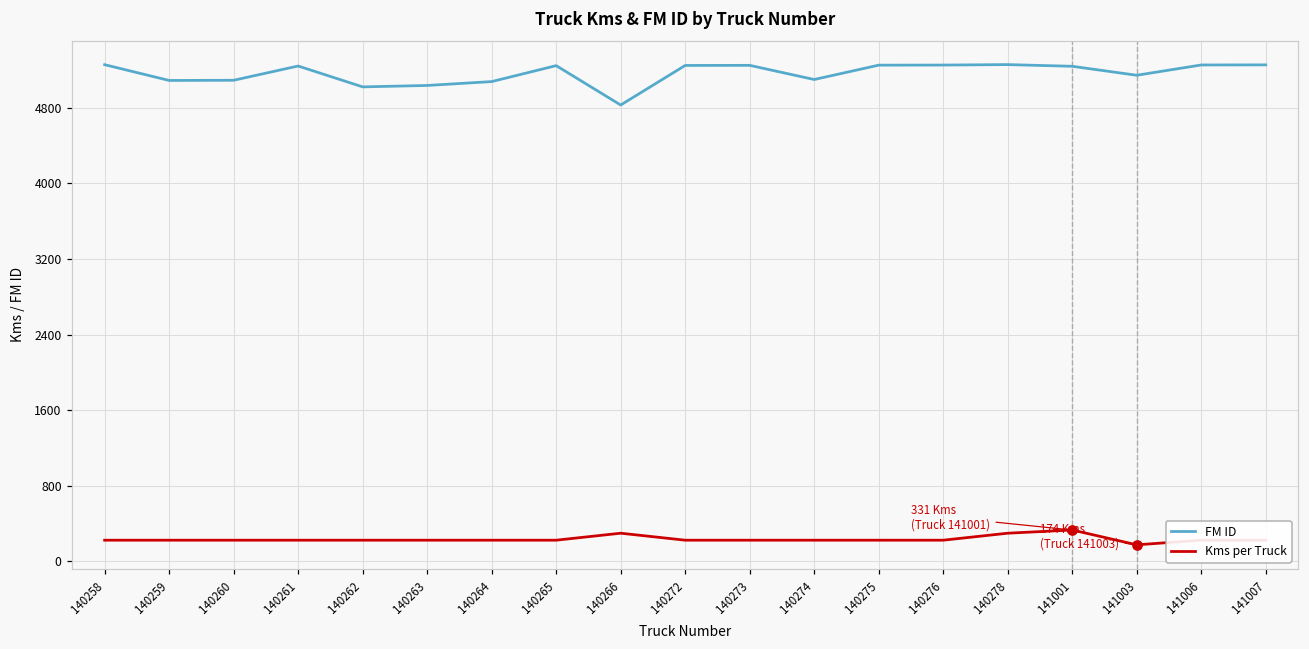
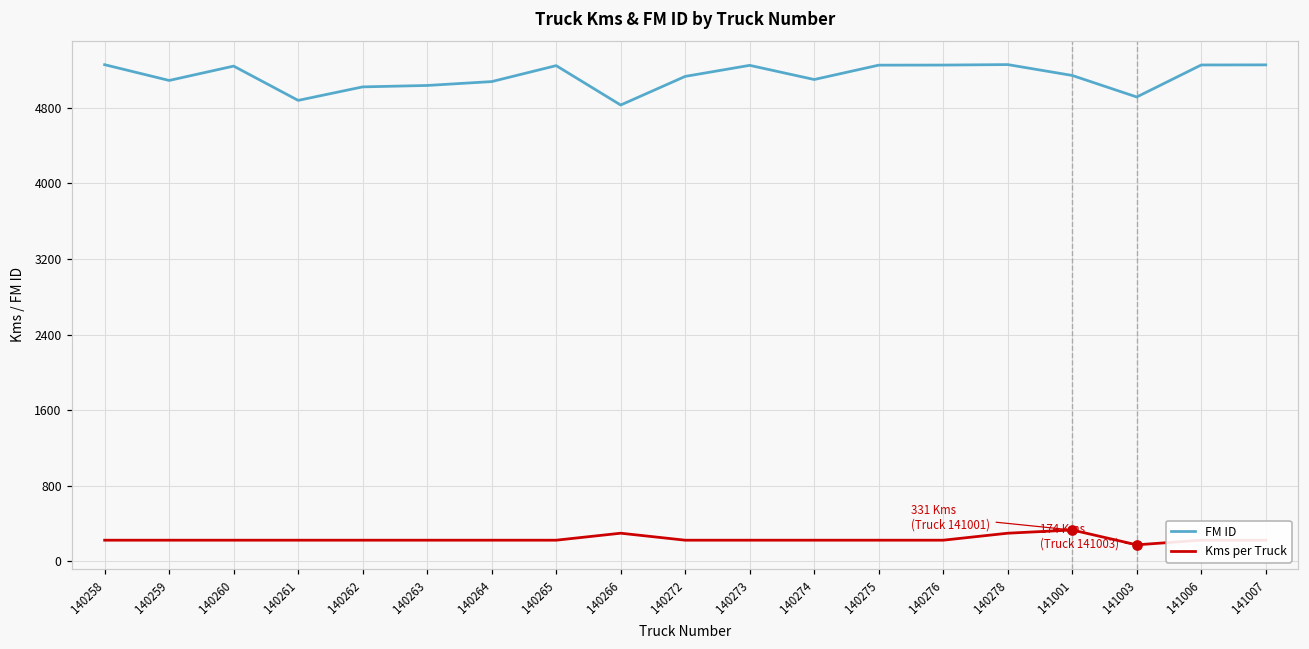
  {
    "FM ID": {
      "140258": 5300,
      "140259": 5100,
-     "140260": 5100,
-     "140261": 5200,
+     "140260": 5200,
+     "140261": 4900,
      "140262": 5000,
      "140263": 5000,
      "140264": 5100,
      "140265": 5200,
      "140266": 4800,
-     "140272": 5200,
+     "140272": 5100,
      "140273": 5300,
      "140274": 5100,
      "140275": 5300,
      "140276": 5300,
      "140278": 5300,
-     "141001": 5200,
-     "141003": 5100,
+     "141001": 5100,
+     "141003": 4900,
      "141006": 5300,
      "141007": 5300
    }
  }
